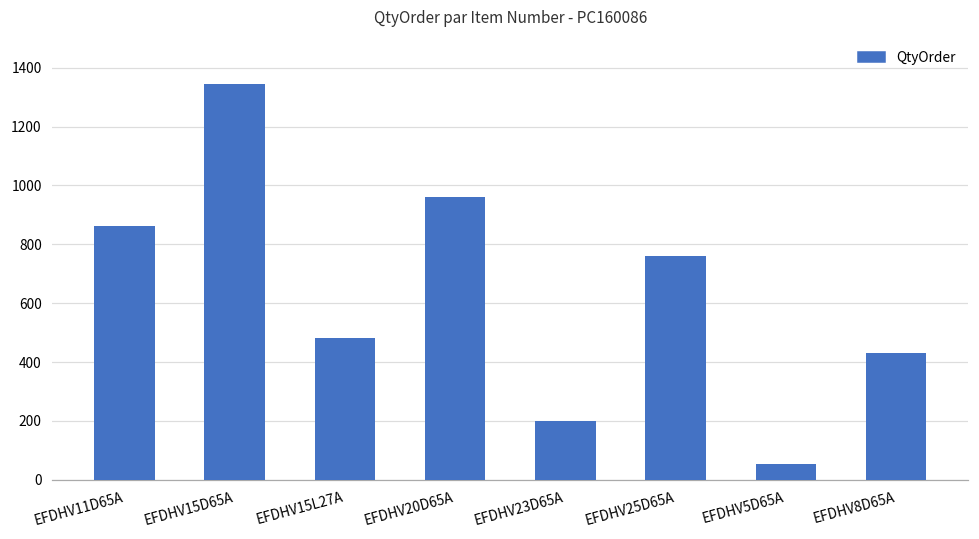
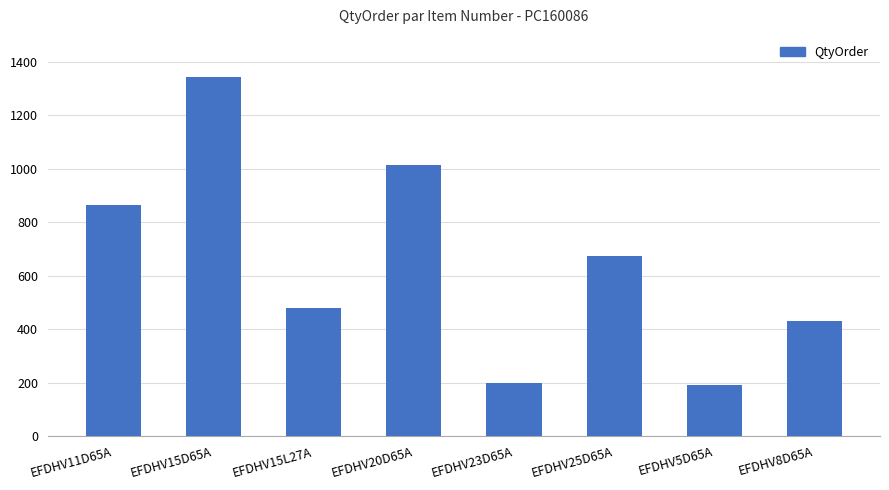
  {
    "EFDHV11D65A": 860,
    "EFDHV15D65A": 1340,
    "EFDHV15L27A": 480,
-   "EFDHV20D65A": 960,
+   "EFDHV20D65A": 1020,
    "EFDHV23D65A": 200,
-   "EFDHV25D65A": 760,
-   "EFDHV5D65A": 50,
+   "EFDHV25D65A": 670,
+   "EFDHV5D65A": 190,
    "EFDHV8D65A": 430
  }
